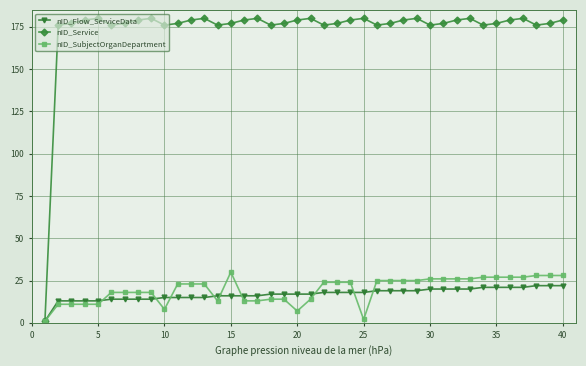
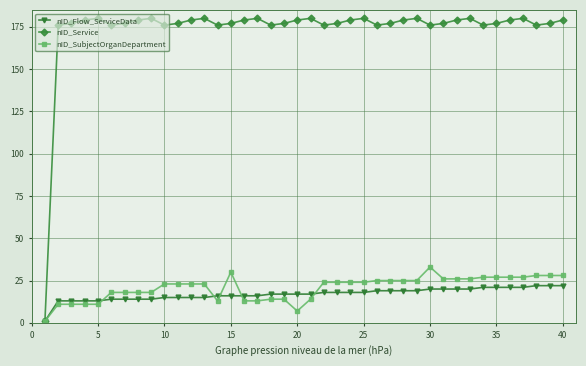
  {
    "nID_SubjectOrganDepartment": {
      "5": 11,
-     "10": 8,
+     "10": 23,
      "15": 30,
      "20": 7,
-     "25": 2,
-     "30": 26,
+     "25": 24,
+     "30": 33,
      "35": 27,
      "40": 28
    }
  }
